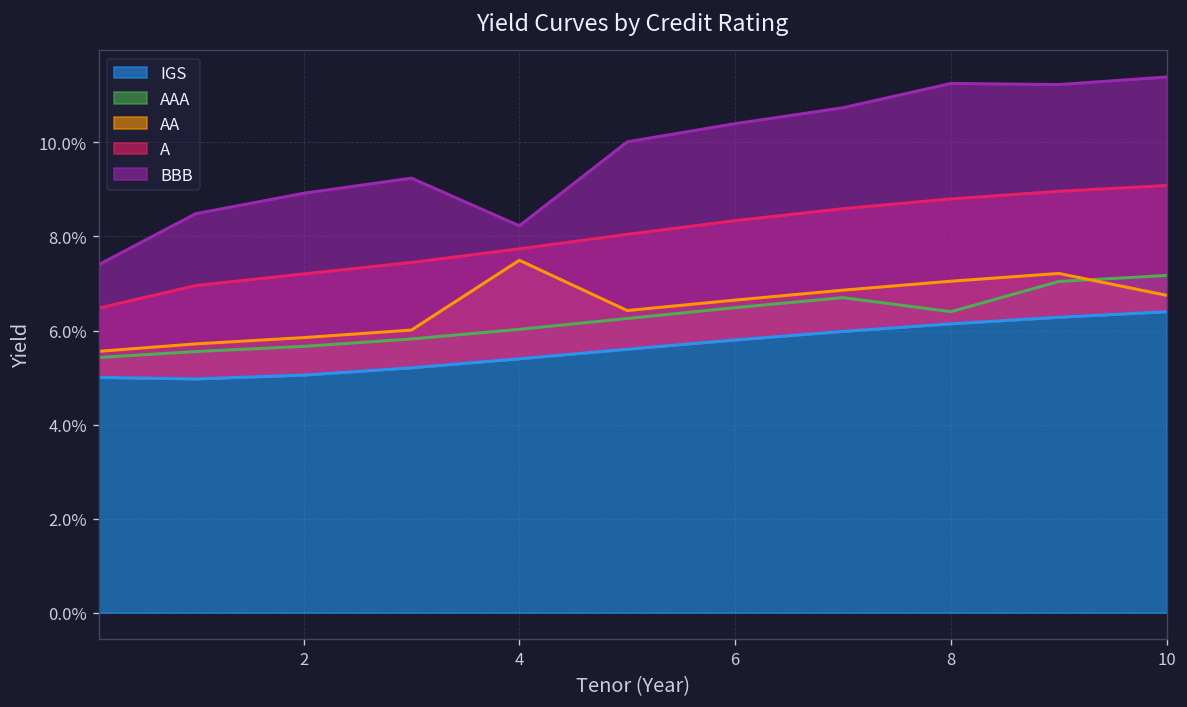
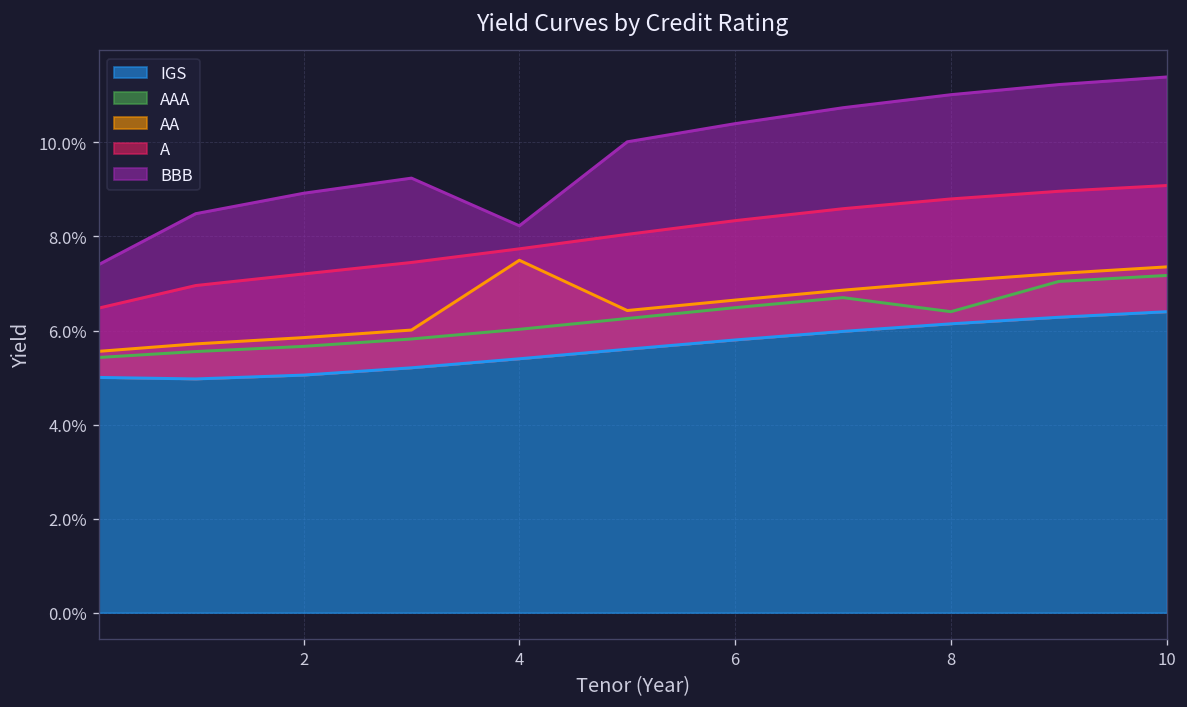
  {
    "IGS": {
      "2": "5.1%",
      "4": "5.4%",
      "6": "5.8%",
      "8": "6.1%",
      "10": "6.4%"
    },
    "AAA": {
      "2": "5.7%",
      "4": "6.0%",
      "6": "6.5%",
      "8": "6.4%",
      "10": "7.2%"
    },
    "AA": {
      "2": "5.8%",
      "4": "7.5%",
      "6": "6.6%",
      "8": "7.0%",
-     "10": "6.7%"
+     "10": "7.4%"
    },
    "A": {
      "2": "7.2%",
      "4": "7.7%",
      "6": "8.3%",
      "8": "8.8%",
      "10": "9.1%"
    },
    "BBB": {
      "2": "8.9%",
      "4": "8.2%",
      "6": "10.4%",
-     "8": "11.3%",
+     "8": "11.0%",
      "10": "11.4%"
    }
  }
